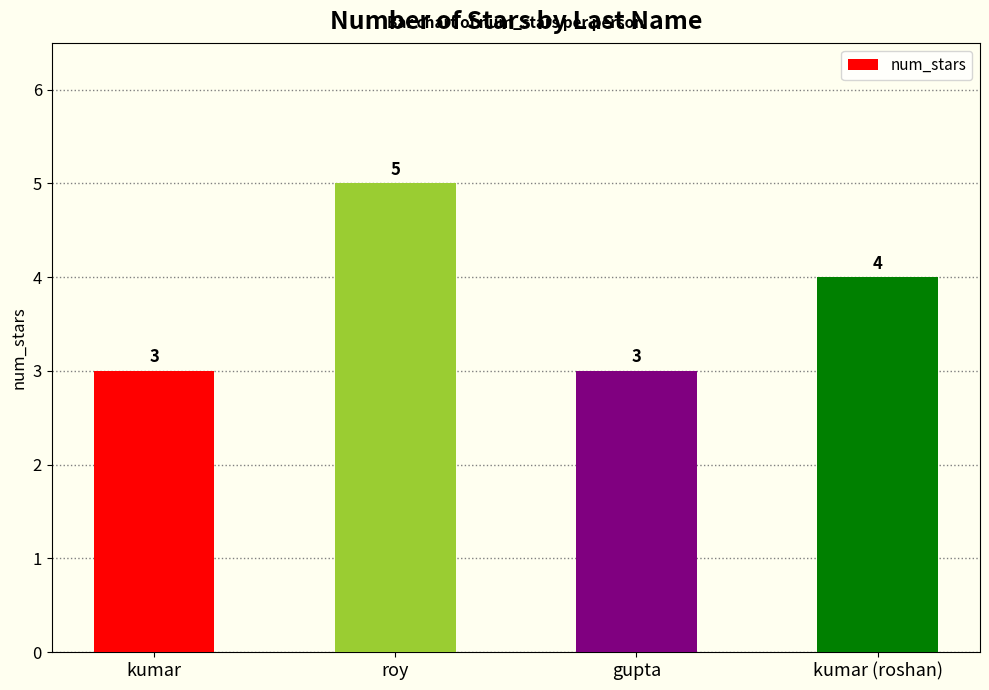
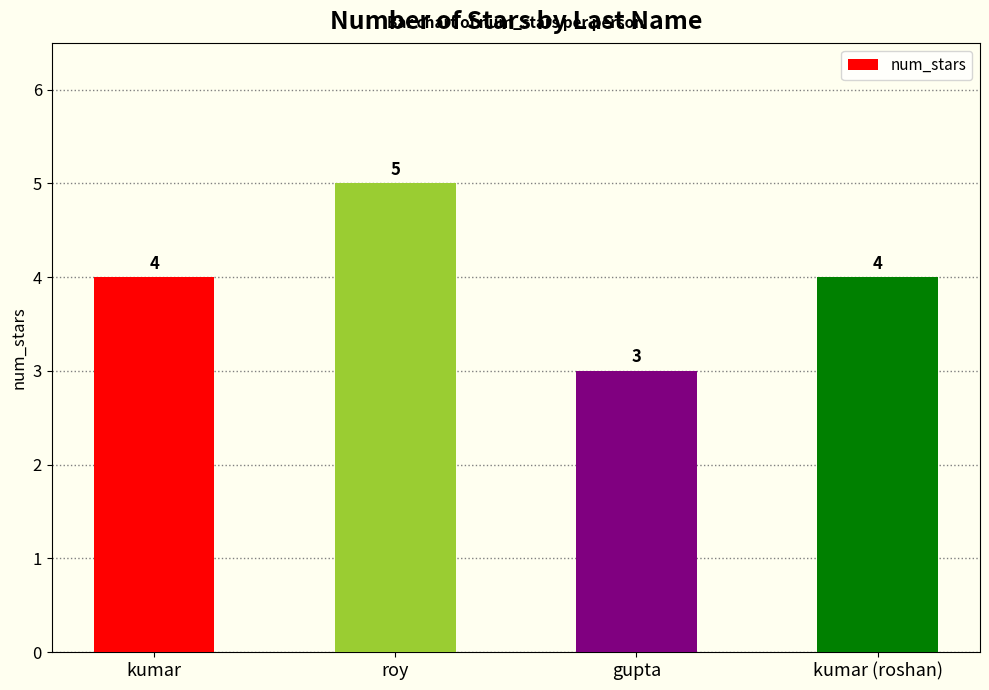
  {
-   "kumar": 3,
+   "kumar": 4,
    "roy": 5,
    "gupta": 3,
    "kumar (roshan)": 4
  }
